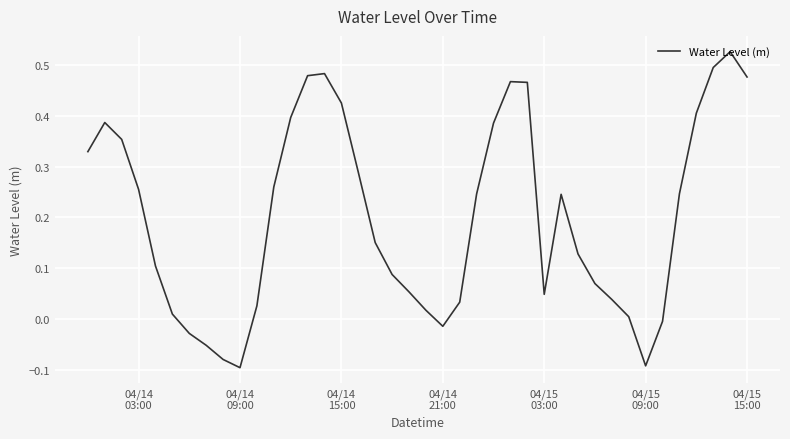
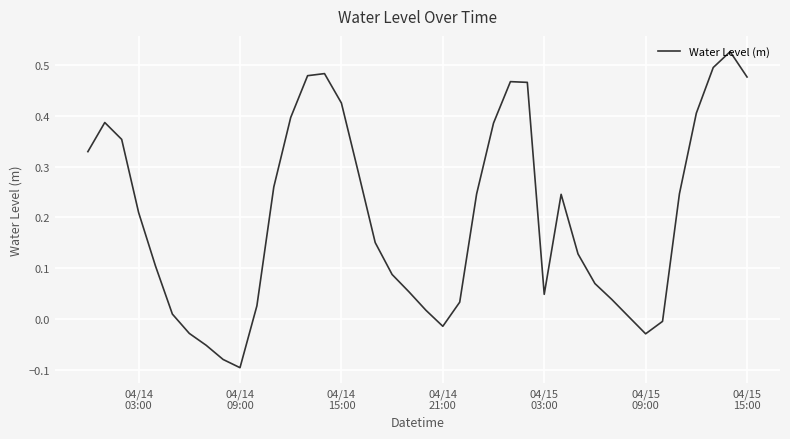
  {
-   "04/14 03:00": 0.26,
+   "04/14 03:00": 0.21,
    "04/14 09:00": -0.10,
    "04/14 15:00": 0.42,
    "04/14 21:00": -0.01,
    "04/15 03:00": 0.05,
-   "04/15 09:00": -0.09,
+   "04/15 09:00": -0.03,
    "04/15 15:00": 0.48
  }
